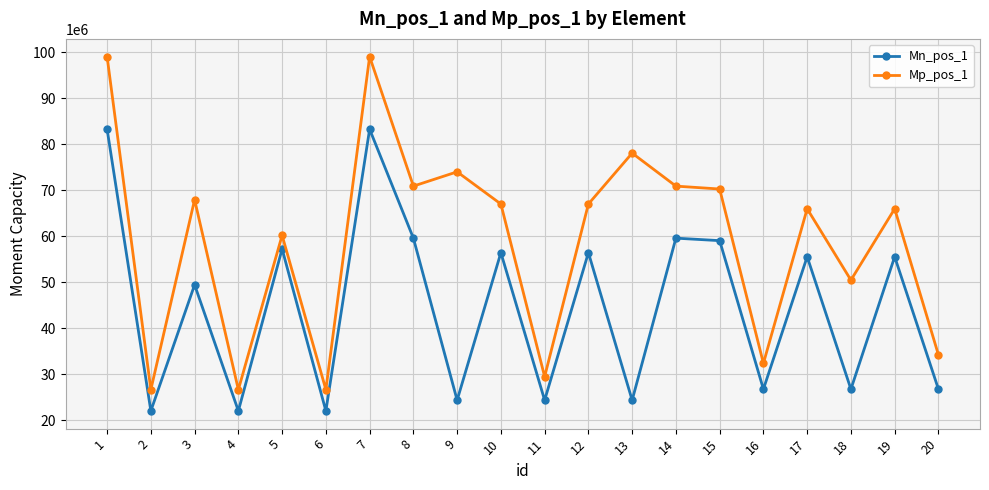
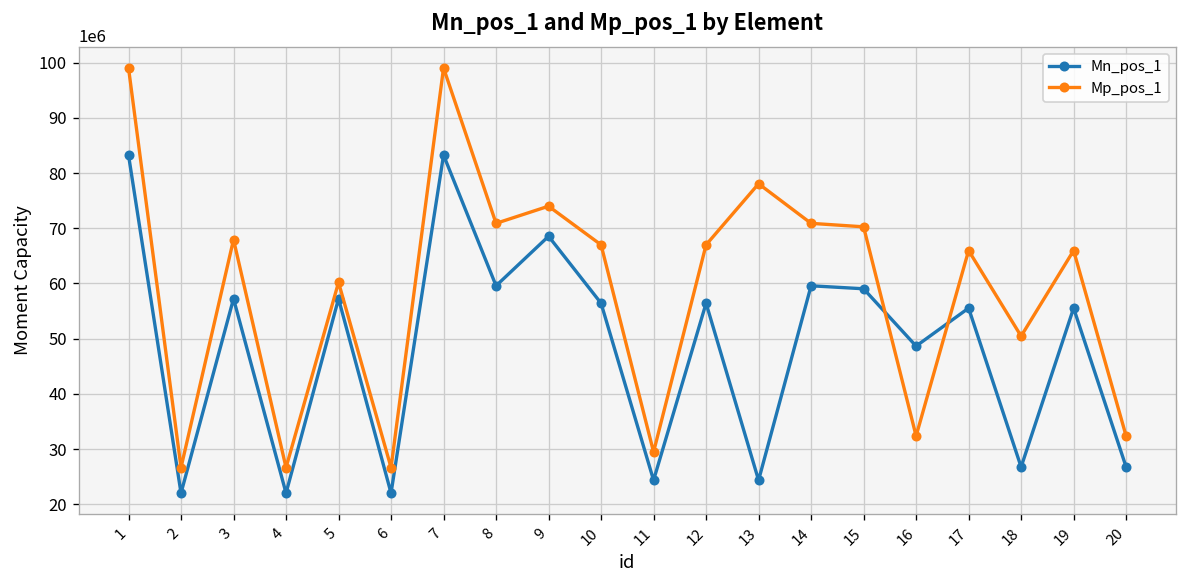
  {
    "Mn_pos_1": {
      "1": 83000000,
      "2": 22000000,
-     "3": 49000000,
+     "3": 57000000,
      "4": 22000000,
      "5": 57000000,
      "6": 22000000,
      "7": 83000000,
      "8": 60000000,
-     "9": 24000000,
+     "9": 69000000,
      "10": 56000000,
      "11": 24000000,
      "12": 56000000,
      "13": 24000000,
      "14": 60000000,
      "15": 59000000,
-     "16": 27000000,
+     "16": 49000000,
      "17": 56000000,
      "18": 27000000,
      "19": 56000000,
      "20": 27000000
    },
    "Mp_pos_1": {
      "1": 99000000,
      "2": 27000000,
      "3": 68000000,
      "4": 27000000,
      "5": 60000000,
      "6": 27000000,
      "7": 99000000,
      "8": 71000000,
      "9": 74000000,
      "10": 67000000,
      "11": 29000000,
      "12": 67000000,
      "13": 78000000,
      "14": 71000000,
      "15": 70000000,
      "16": 32000000,
      "17": 66000000,
      "18": 50000000,
      "19": 66000000,
-     "20": 34000000
+     "20": 32000000
    }
  }
